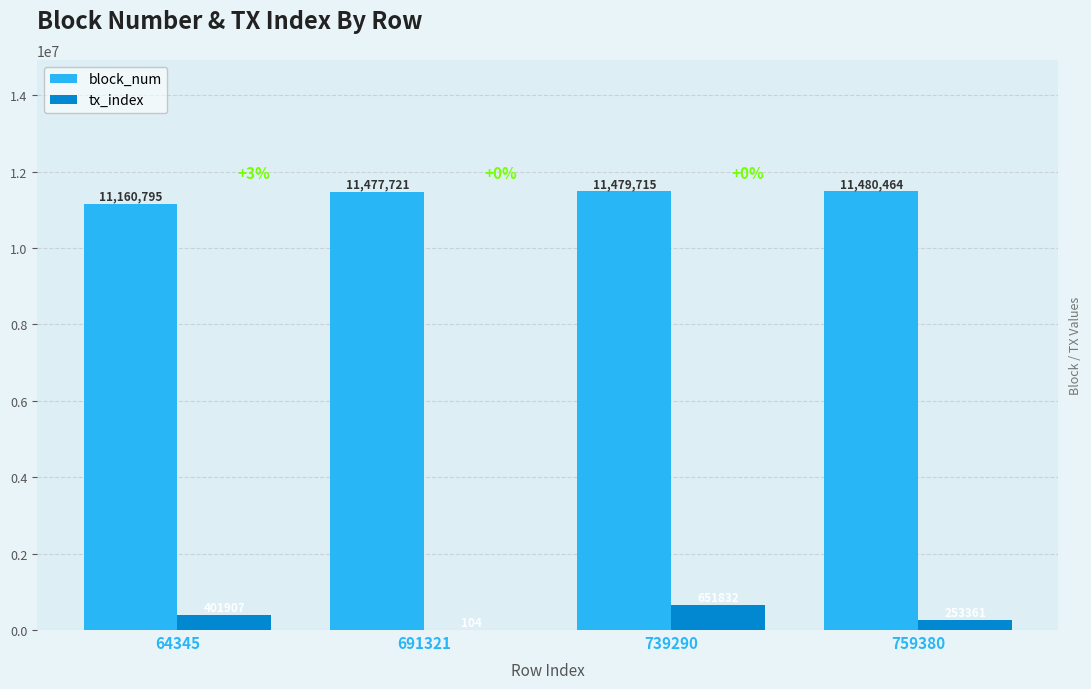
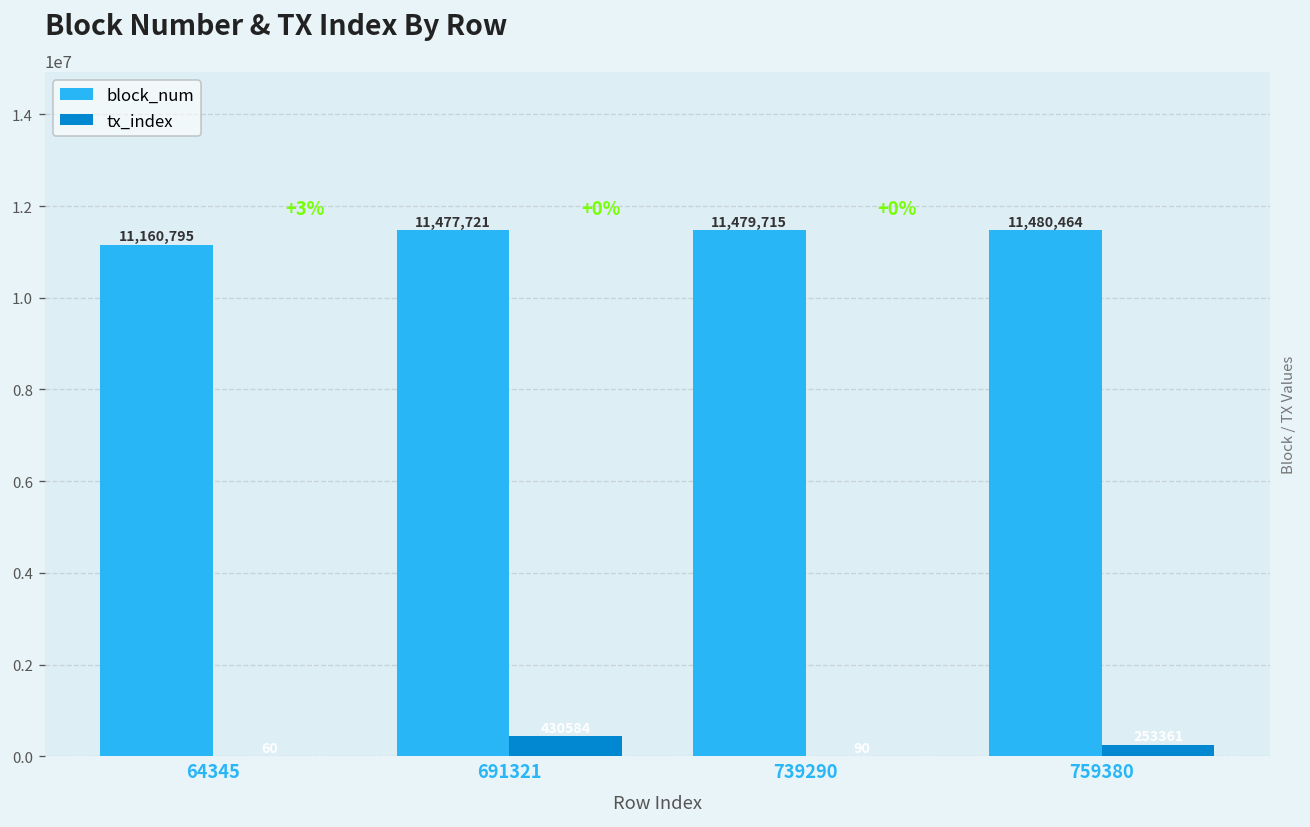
  {
    "block_num": {
      "64345": "11,160,795",
      "691321": "11,477,721",
      "739290": "11,479,715",
      "759380": "11,480,464"
    },
    "tx_index": {
-     "64345": "400000",
-     "691321": "0",
-     "739290": "700000",
+     "64345": "0",
+     "691321": "400000",
+     "739290": "0",
      "759380": "300000"
    }
  }
